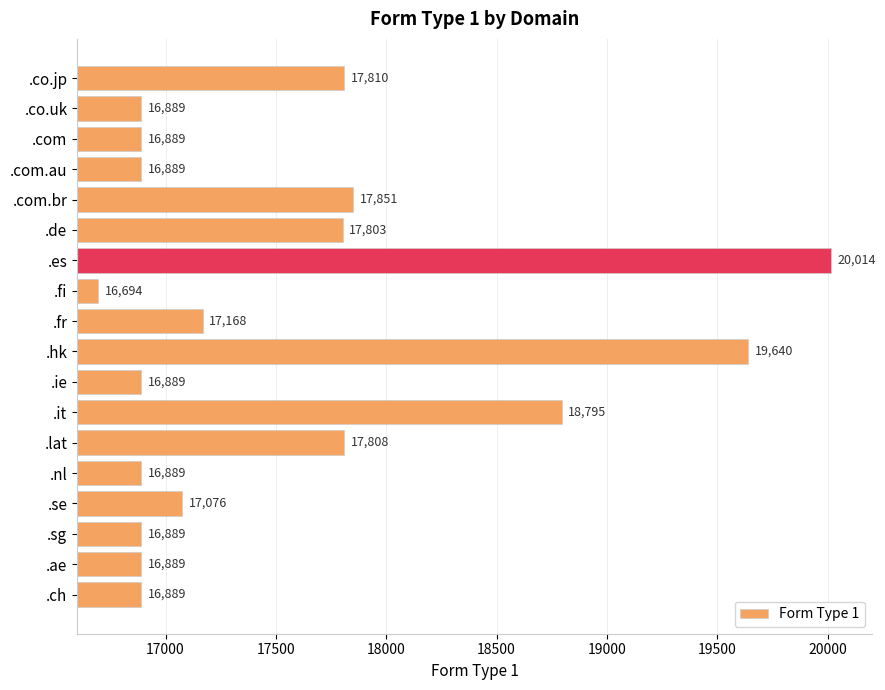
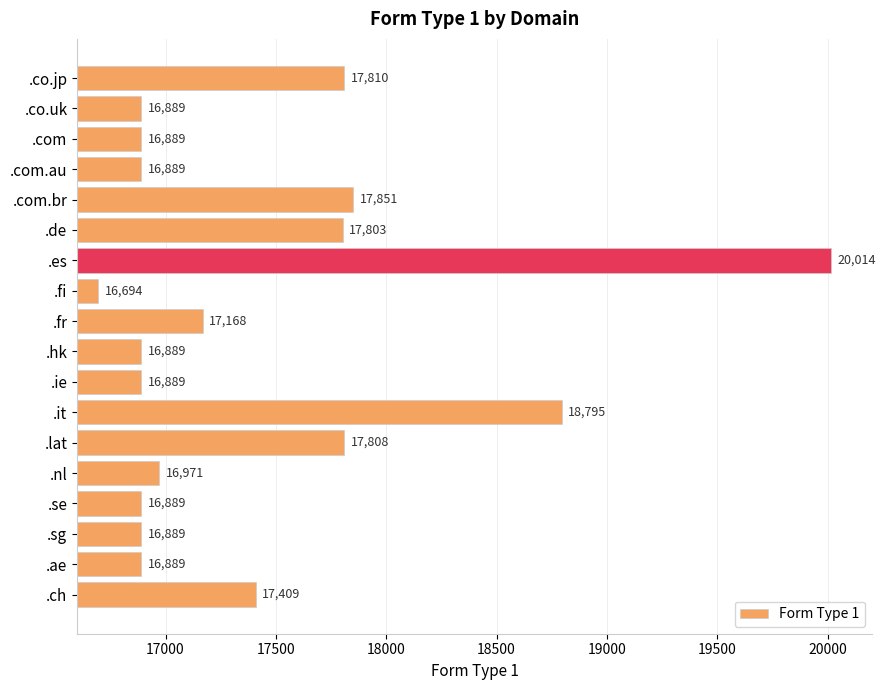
  {
    ".co.jp": "17,810",
    ".co.uk": "16,889",
    ".com": "16,889",
    ".com.au": "16,889",
    ".com.br": "17,851",
    ".de": "17,803",
    ".es": "20,014",
    ".fi": "16,694",
    ".fr": "17,168",
-   ".hk": "19,640",
+   ".hk": "16,889",
    ".ie": "16,889",
    ".it": "18,795",
    ".lat": "17,808",
-   ".nl": "16,889",
-   ".se": "17,076",
+   ".nl": "16,971",
+   ".se": "16,889",
    ".sg": "16,889",
    ".ae": "16,889",
-   ".ch": "16,889"
+   ".ch": "17,409"
  }
